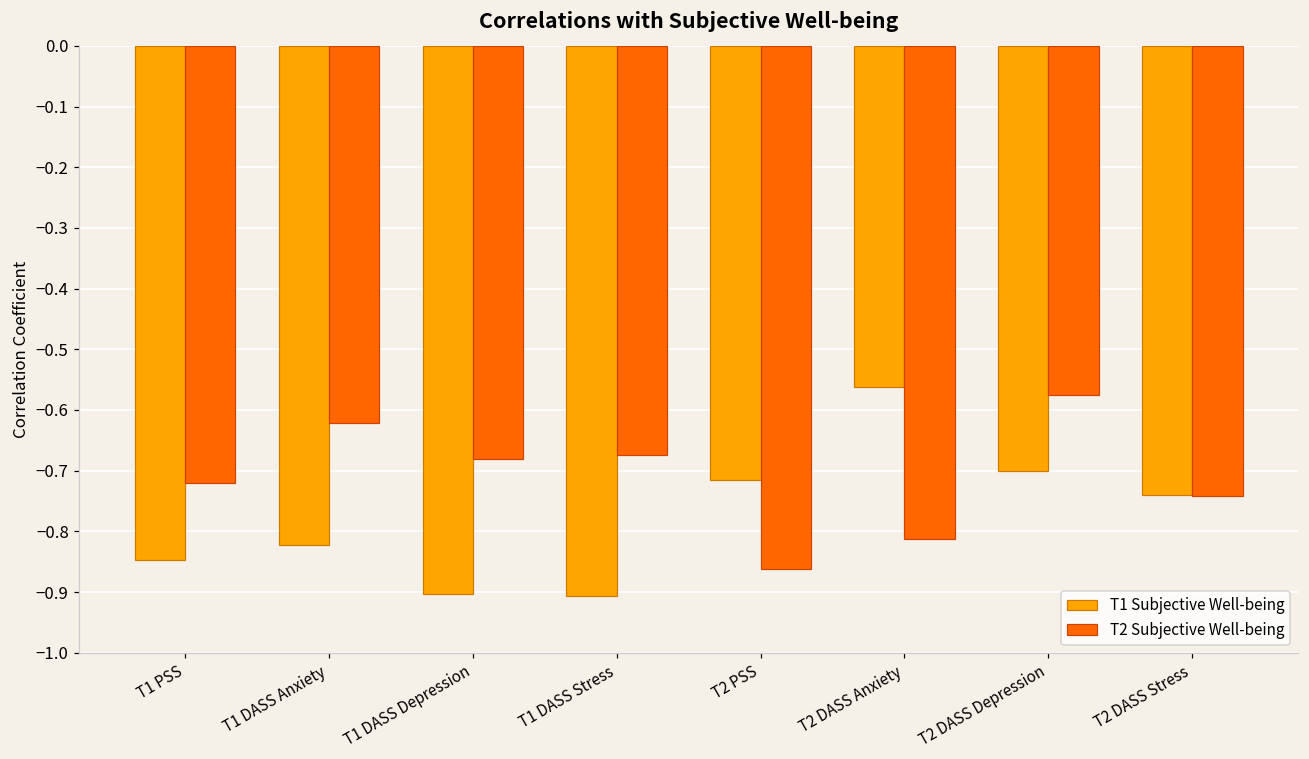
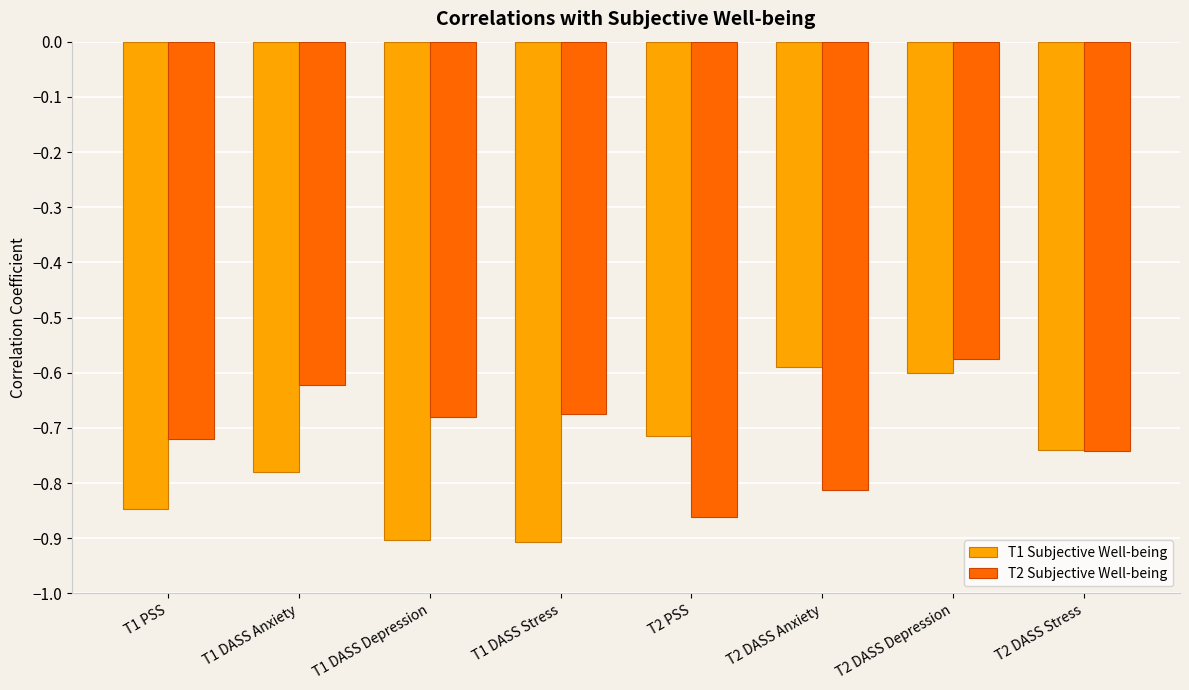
  {
    "T1 Subjective Well-being": {
      "T1 PSS": -0.85,
-     "T1 DASS Anxiety": -0.82,
+     "T1 DASS Anxiety": -0.78,
      "T1 DASS Depression": -0.90,
      "T1 DASS Stress": -0.91,
      "T2 PSS": -0.72,
-     "T2 DASS Anxiety": -0.56,
-     "T2 DASS Depression": -0.7,
+     "T2 DASS Anxiety": -0.59,
+     "T2 DASS Depression": -0.6,
      "T2 DASS Stress": -0.74
    },
    "T2 Subjective Well-being": {
      "T1 PSS": -0.72,
      "T1 DASS Anxiety": -0.62,
      "T1 DASS Depression": -0.68,
      "T1 DASS Stress": -0.68,
      "T2 PSS": -0.86,
      "T2 DASS Anxiety": -0.81,
      "T2 DASS Depression": -0.58,
      "T2 DASS Stress": -0.74
    }
  }
